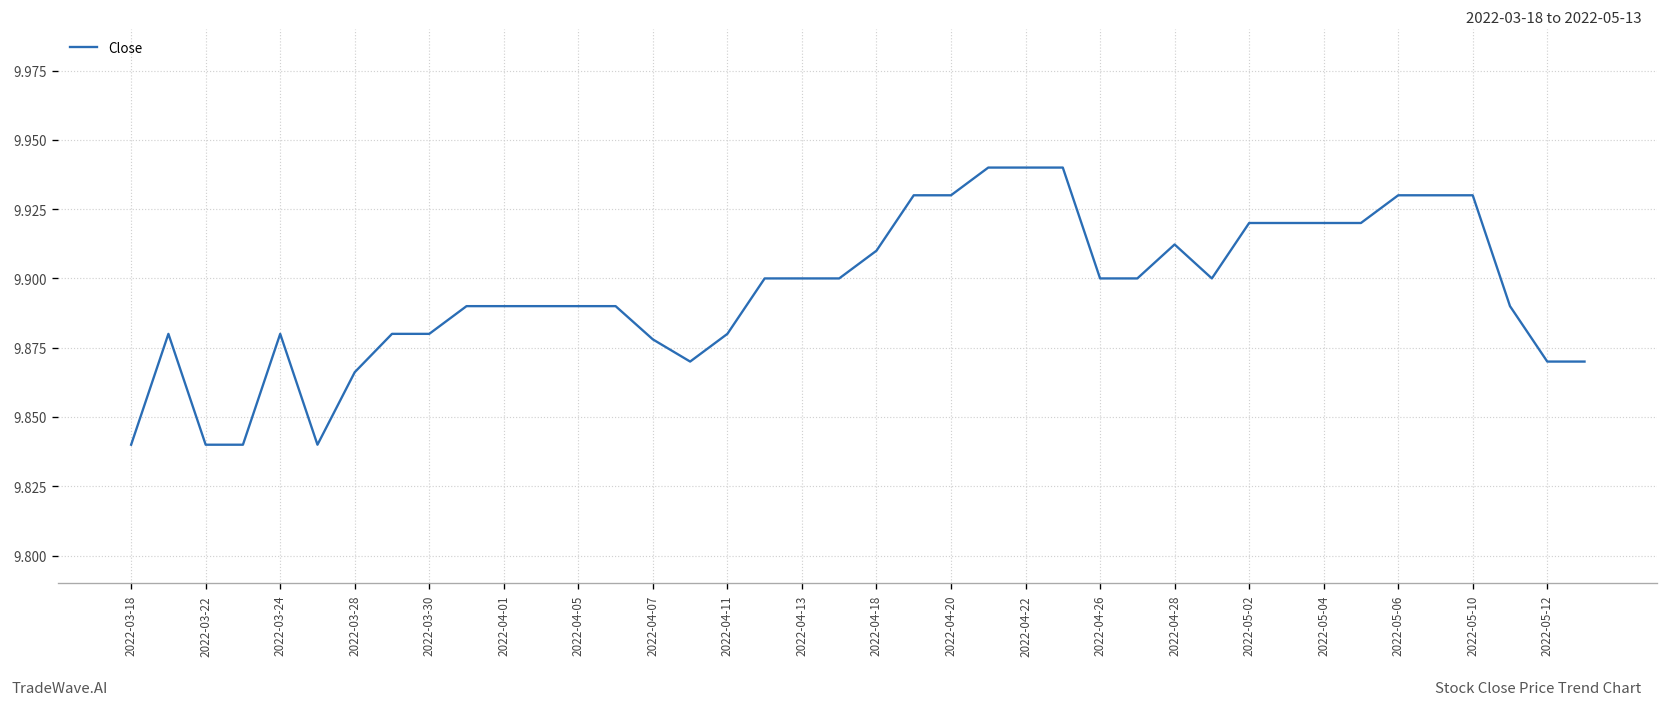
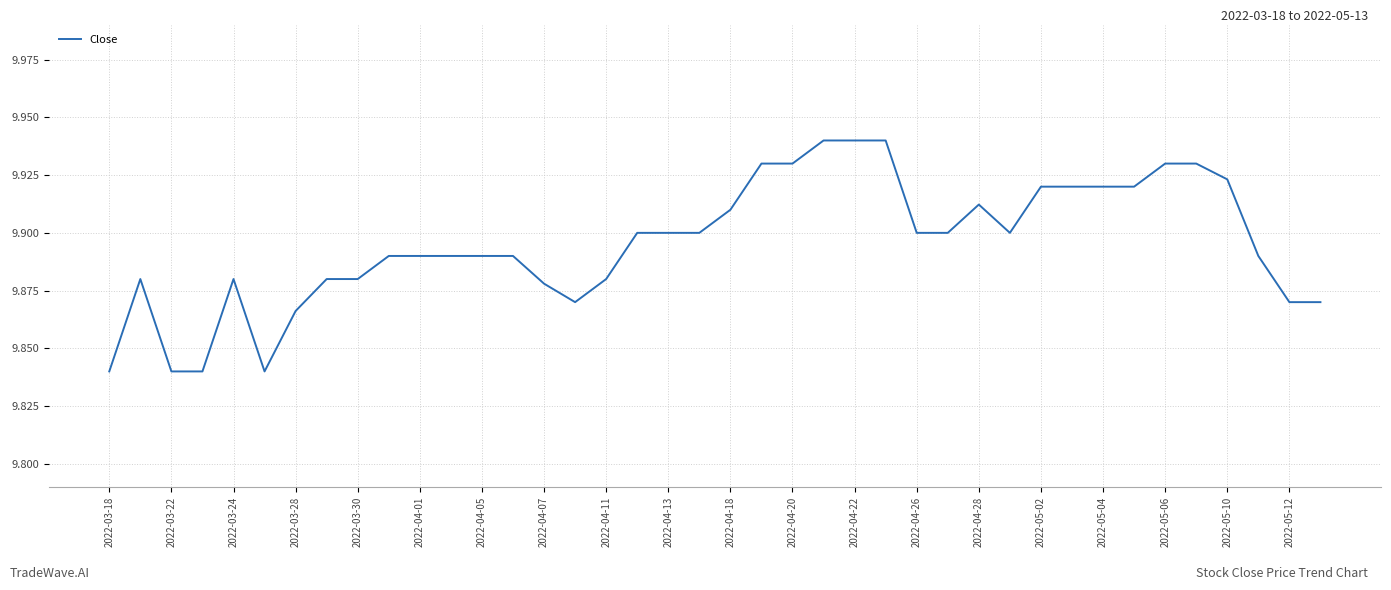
  {
    "2022-03-18": 9.840,
    "2022-03-22": 9.840,
    "2022-03-24": 9.880,
    "2022-03-28": 9.866,
    "2022-03-30": 9.880,
    "2022-04-01": 9.890,
    "2022-04-05": 9.890,
    "2022-04-07": 9.878,
    "2022-04-11": 9.880,
    "2022-04-13": 9.900,
    "2022-04-18": 9.910,
    "2022-04-20": 9.930,
    "2022-04-22": 9.940,
    "2022-04-26": 9.900,
    "2022-04-28": 9.912,
    "2022-05-02": 9.920,
    "2022-05-04": 9.920,
    "2022-05-06": 9.930,
-   "2022-05-10": 9.930,
+   "2022-05-10": 9.923,
    "2022-05-12": 9.870
  }
